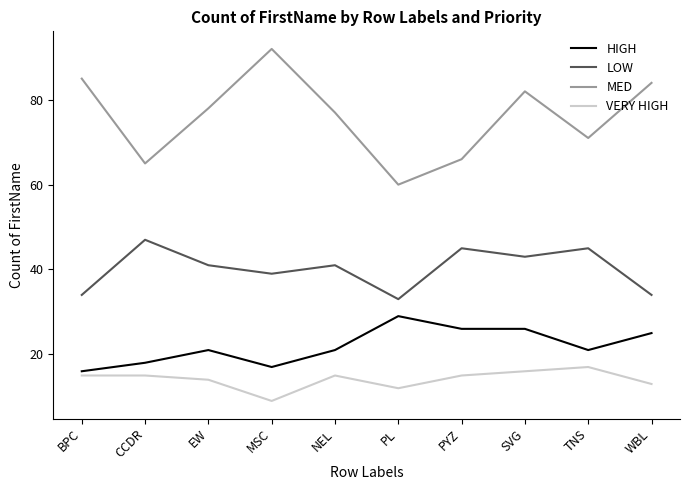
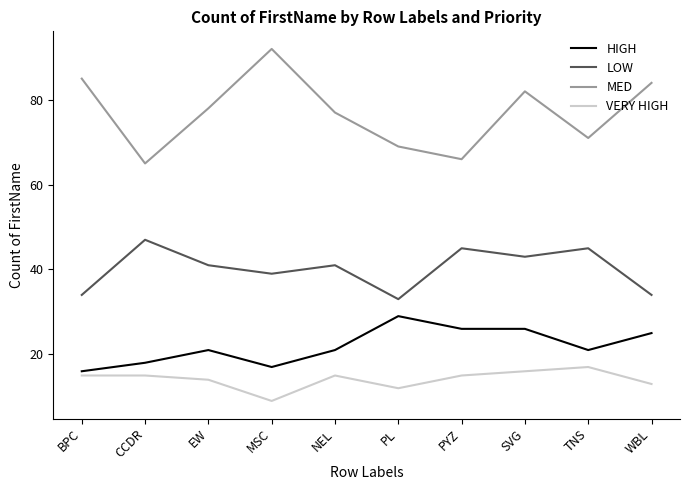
  {
    "HIGH": {
      "BPC": 16,
      "CCDR": 18,
      "EW": 21,
      "MSC": 17,
      "NEL": 21,
      "PL": 29,
      "PYZ": 26,
      "SVG": 26,
      "TNS": 21,
      "WBL": 25
    },
    "LOW": {
      "BPC": 34,
      "CCDR": 47,
      "EW": 41,
      "MSC": 39,
      "NEL": 41,
      "PL": 33,
      "PYZ": 45,
      "SVG": 43,
      "TNS": 45,
      "WBL": 34
    },
    "MED": {
      "BPC": 85,
      "CCDR": 65,
      "EW": 78,
      "MSC": 92,
      "NEL": 77,
-     "PL": 60,
+     "PL": 69,
      "PYZ": 66,
      "SVG": 82,
      "TNS": 71,
      "WBL": 84
    },
    "VERY HIGH": {
      "BPC": 15,
      "CCDR": 15,
      "EW": 14,
      "MSC": 9,
      "NEL": 15,
      "PL": 12,
      "PYZ": 15,
      "SVG": 16,
      "TNS": 17,
      "WBL": 13
    }
  }
